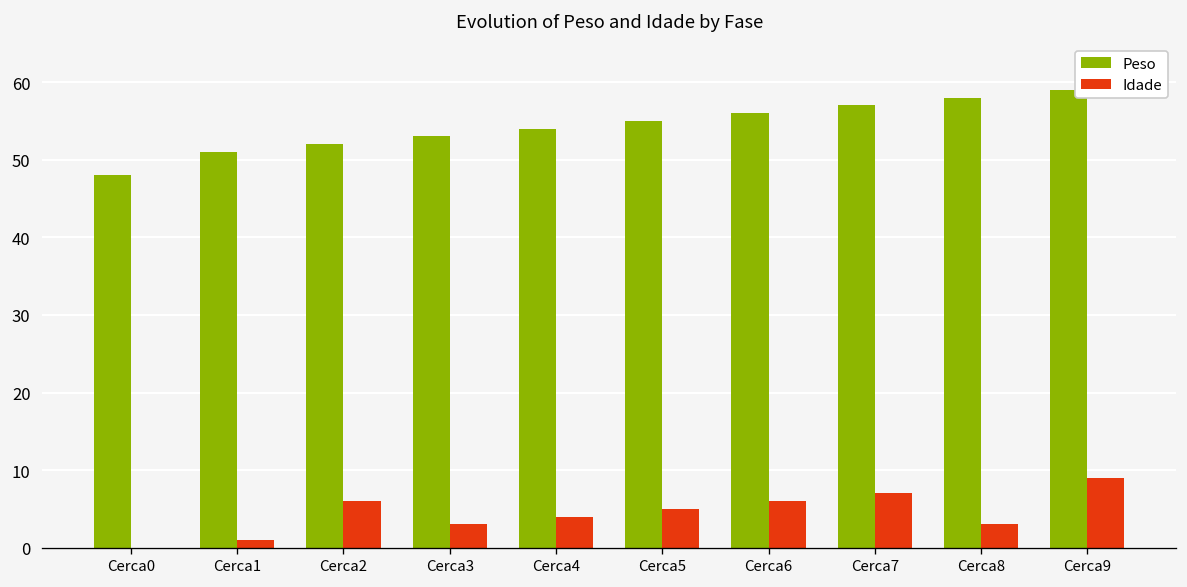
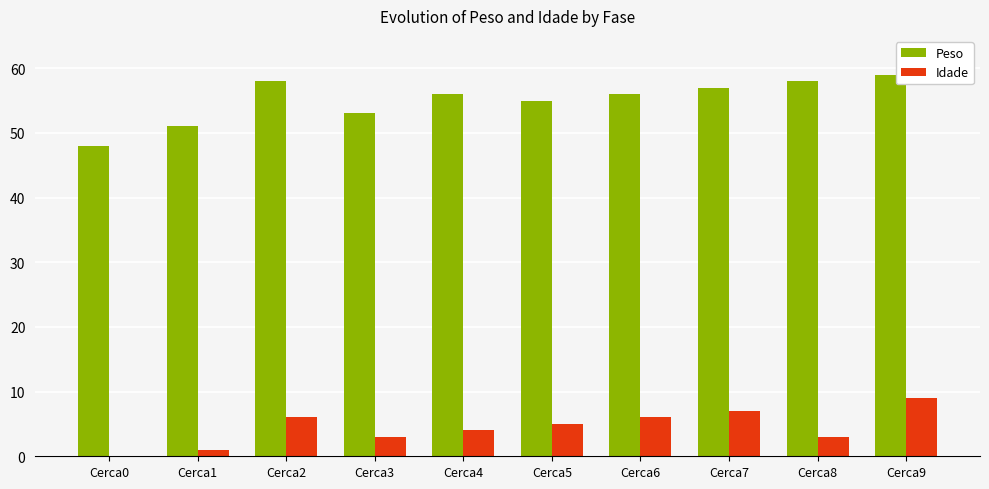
  {
    "Peso": {
      "Cerca0": 48,
      "Cerca1": 51,
-     "Cerca2": 52,
+     "Cerca2": 58,
      "Cerca3": 53,
-     "Cerca4": 54,
+     "Cerca4": 56,
      "Cerca5": 55,
      "Cerca6": 56,
      "Cerca7": 57,
      "Cerca8": 58,
      "Cerca9": 59
    },
    "Idade": {
      "Cerca0": 0,
      "Cerca1": 1,
      "Cerca2": 6,
      "Cerca3": 3,
      "Cerca4": 4,
      "Cerca5": 5,
      "Cerca6": 6,
      "Cerca7": 7,
      "Cerca8": 3,
      "Cerca9": 9
    }
  }
